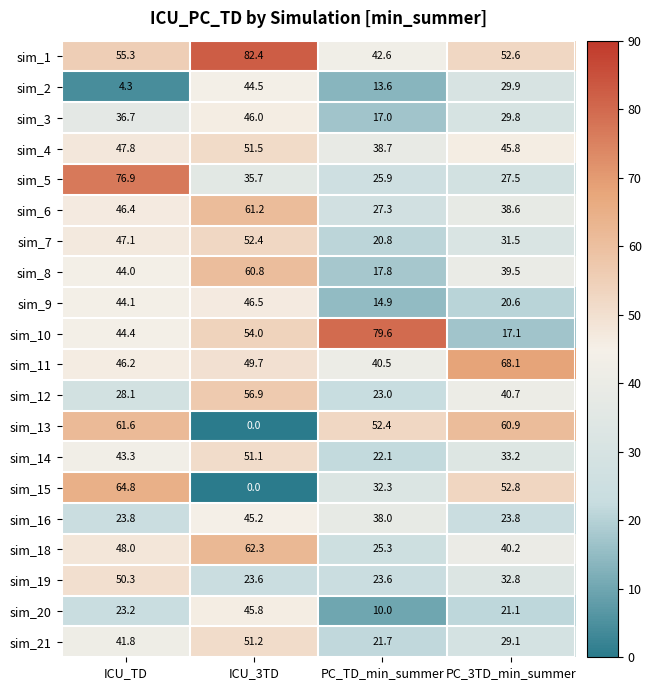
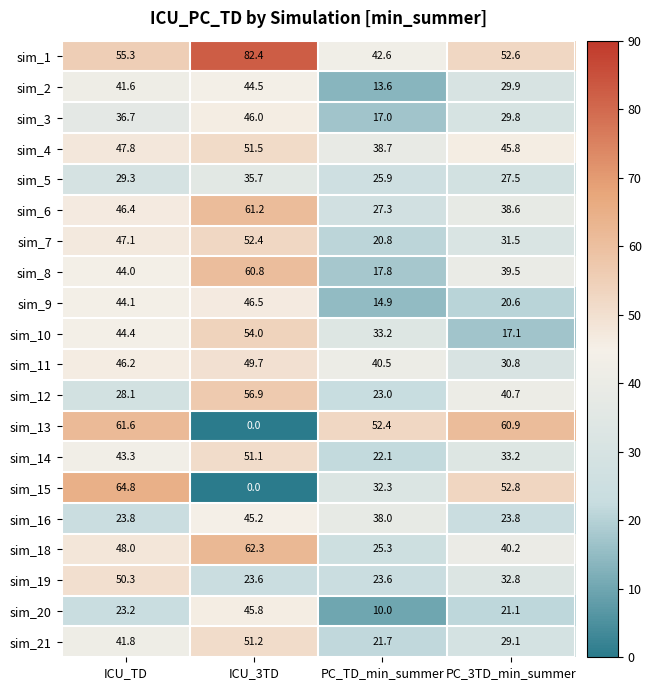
  {
    "sim_1": {
      "ICU_TD": 55.3,
      "ICU_3TD": 82.4,
      "PC_TD_min_summer": 42.6,
      "PC_3TD_min_summer": 52.6
    },
    "sim_2": {
-     "ICU_TD": 4.3,
+     "ICU_TD": 41.6,
      "ICU_3TD": 44.5,
      "PC_TD_min_summer": 13.6,
      "PC_3TD_min_summer": 29.9
    },
    "sim_3": {
      "ICU_TD": 36.7,
      "ICU_3TD": 46.0,
      "PC_TD_min_summer": 17.0,
      "PC_3TD_min_summer": 29.8
    },
    "sim_4": {
      "ICU_TD": 47.8,
      "ICU_3TD": 51.5,
      "PC_TD_min_summer": 38.7,
      "PC_3TD_min_summer": 45.8
    },
    "sim_5": {
-     "ICU_TD": 76.9,
+     "ICU_TD": 29.3,
      "ICU_3TD": 35.7,
      "PC_TD_min_summer": 25.9,
      "PC_3TD_min_summer": 27.5
    },
    "sim_6": {
      "ICU_TD": 46.4,
      "ICU_3TD": 61.2,
      "PC_TD_min_summer": 27.3,
      "PC_3TD_min_summer": 38.6
    },
    "sim_7": {
      "ICU_TD": 47.1,
      "ICU_3TD": 52.4,
      "PC_TD_min_summer": 20.8,
      "PC_3TD_min_summer": 31.5
    },
    "sim_8": {
      "ICU_TD": 44.0,
      "ICU_3TD": 60.8,
      "PC_TD_min_summer": 17.8,
      "PC_3TD_min_summer": 39.5
    },
    "sim_9": {
      "ICU_TD": 44.1,
      "ICU_3TD": 46.5,
      "PC_TD_min_summer": 14.9,
      "PC_3TD_min_summer": 20.6
    },
    "sim_10": {
      "ICU_TD": 44.4,
      "ICU_3TD": 54.0,
-     "PC_TD_min_summer": 79.6,
+     "PC_TD_min_summer": 33.2,
      "PC_3TD_min_summer": 17.1
    },
    "sim_11": {
      "ICU_TD": 46.2,
      "ICU_3TD": 49.7,
      "PC_TD_min_summer": 40.5,
-     "PC_3TD_min_summer": 68.1
+     "PC_3TD_min_summer": 30.8
    },
    "sim_12": {
      "ICU_TD": 28.1,
      "ICU_3TD": 56.9,
      "PC_TD_min_summer": 23.0,
      "PC_3TD_min_summer": 40.7
    },
    "sim_13": {
      "ICU_TD": 61.6,
      "ICU_3TD": 0.0,
      "PC_TD_min_summer": 52.4,
      "PC_3TD_min_summer": 60.9
    },
    "sim_14": {
      "ICU_TD": 43.3,
      "ICU_3TD": 51.1,
      "PC_TD_min_summer": 22.1,
      "PC_3TD_min_summer": 33.2
    },
    "sim_15": {
      "ICU_TD": 64.8,
      "ICU_3TD": 0.0,
      "PC_TD_min_summer": 32.3,
      "PC_3TD_min_summer": 52.8
    },
    "sim_16": {
      "ICU_TD": 23.8,
      "ICU_3TD": 45.2,
      "PC_TD_min_summer": 38.0,
      "PC_3TD_min_summer": 23.8
    },
    "sim_18": {
      "ICU_TD": 48.0,
      "ICU_3TD": 62.3,
      "PC_TD_min_summer": 25.3,
      "PC_3TD_min_summer": 40.2
    },
    "sim_19": {
      "ICU_TD": 50.3,
      "ICU_3TD": 23.6,
      "PC_TD_min_summer": 23.6,
      "PC_3TD_min_summer": 32.8
    },
    "sim_20": {
      "ICU_TD": 23.2,
      "ICU_3TD": 45.8,
      "PC_TD_min_summer": 10.0,
      "PC_3TD_min_summer": 21.1
    },
    "sim_21": {
      "ICU_TD": 41.8,
      "ICU_3TD": 51.2,
      "PC_TD_min_summer": 21.7,
      "PC_3TD_min_summer": 29.1
    }
  }
